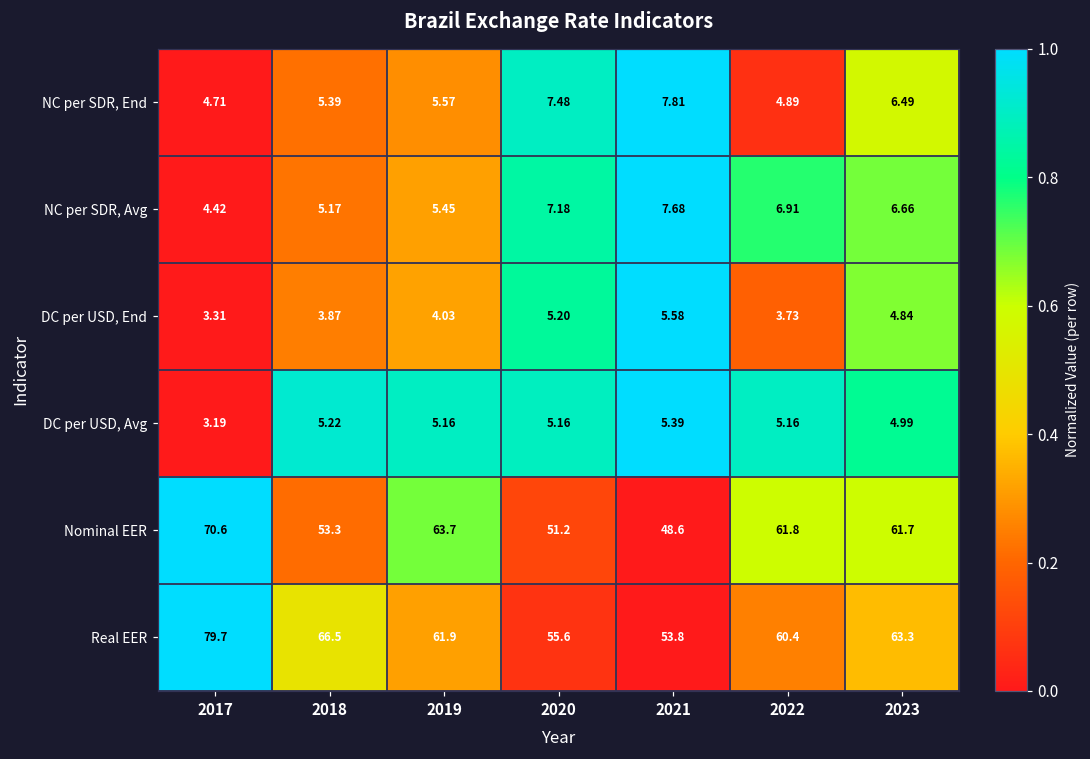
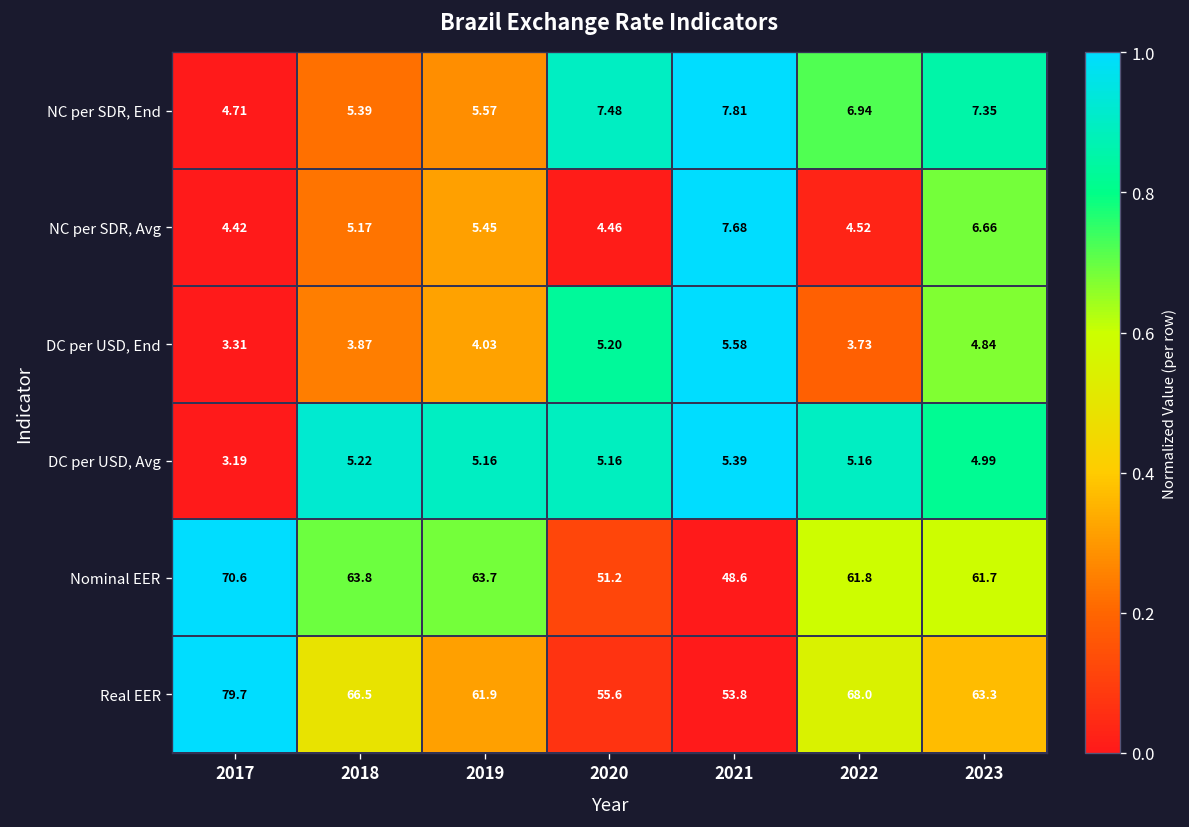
  {
    "NC per SDR, End": {
      "2017": 4.71,
      "2018": 5.39,
      "2019": 5.57,
      "2020": 7.48,
      "2021": 7.81,
-     "2022": 4.89,
-     "2023": 6.49
+     "2022": 6.94,
+     "2023": 7.35
    },
    "NC per SDR, Avg": {
      "2017": 4.42,
      "2018": 5.17,
      "2019": 5.45,
-     "2020": 7.18,
+     "2020": 4.46,
      "2021": 7.68,
-     "2022": 6.91,
+     "2022": 4.52,
      "2023": 6.66
    },
    "DC per USD, End": {
      "2017": 3.31,
      "2018": 3.87,
      "2019": 4.03,
      "2020": 5.20,
      "2021": 5.58,
      "2022": 3.73,
      "2023": 4.84
    },
    "DC per USD, Avg": {
      "2017": 3.19,
      "2018": 5.22,
      "2019": 5.16,
      "2020": 5.16,
      "2021": 5.39,
      "2022": 5.16,
      "2023": 4.99
    },
    "Nominal EER": {
      "2017": 70.6,
-     "2018": 53.3,
+     "2018": 63.8,
      "2019": 63.7,
      "2020": 51.2,
      "2021": 48.6,
      "2022": 61.8,
      "2023": 61.7
    },
    "Real EER": {
      "2017": 79.7,
      "2018": 66.5,
      "2019": 61.9,
      "2020": 55.6,
      "2021": 53.8,
-     "2022": 60.4,
+     "2022": 68.0,
      "2023": 63.3
    }
  }
